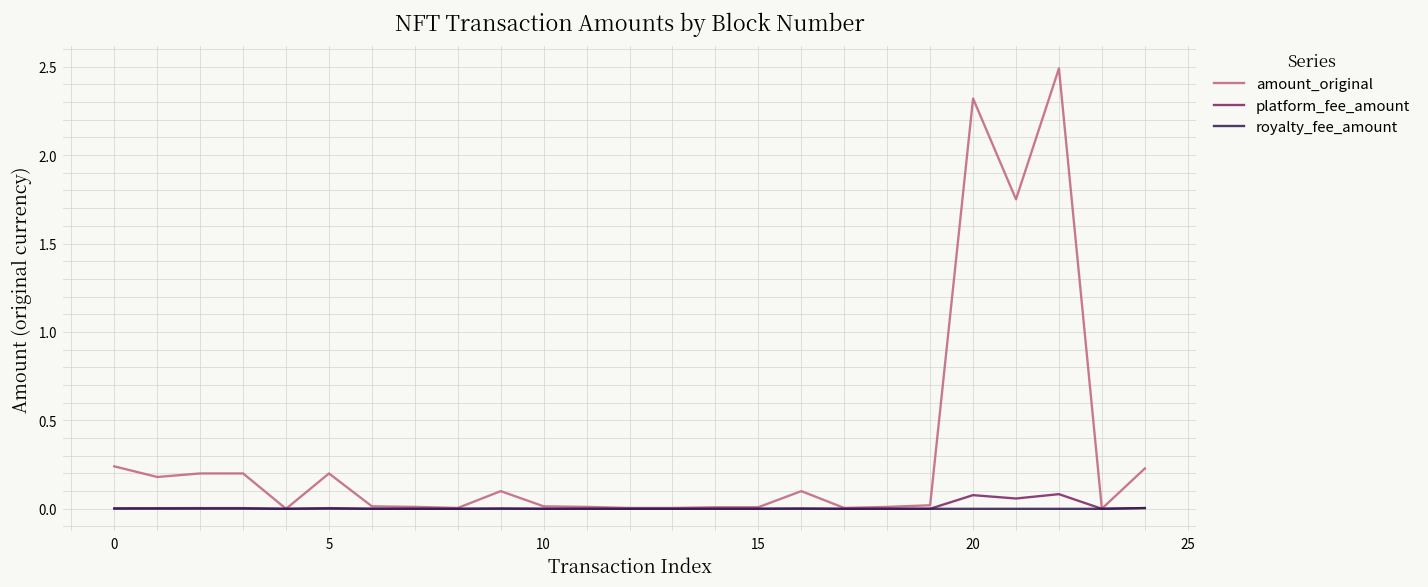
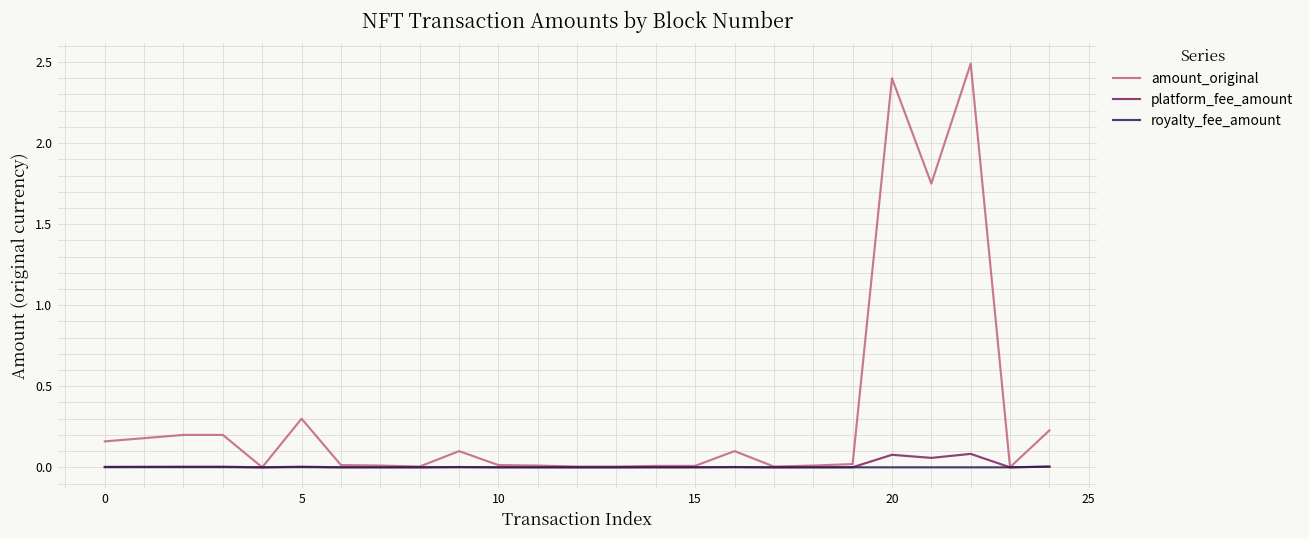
  {
    "amount_original": {
-     "0": 0.24,
-     "5": 0.2,
-     "20": 2.32
+     "0": 0.16,
+     "5": 0.3,
+     "20": 2.40
    },
    "platform_fee_amount": {
      "20": 0.08
    },
    "royalty_fee_amount": {
      "20": 0.00
    }
  }
